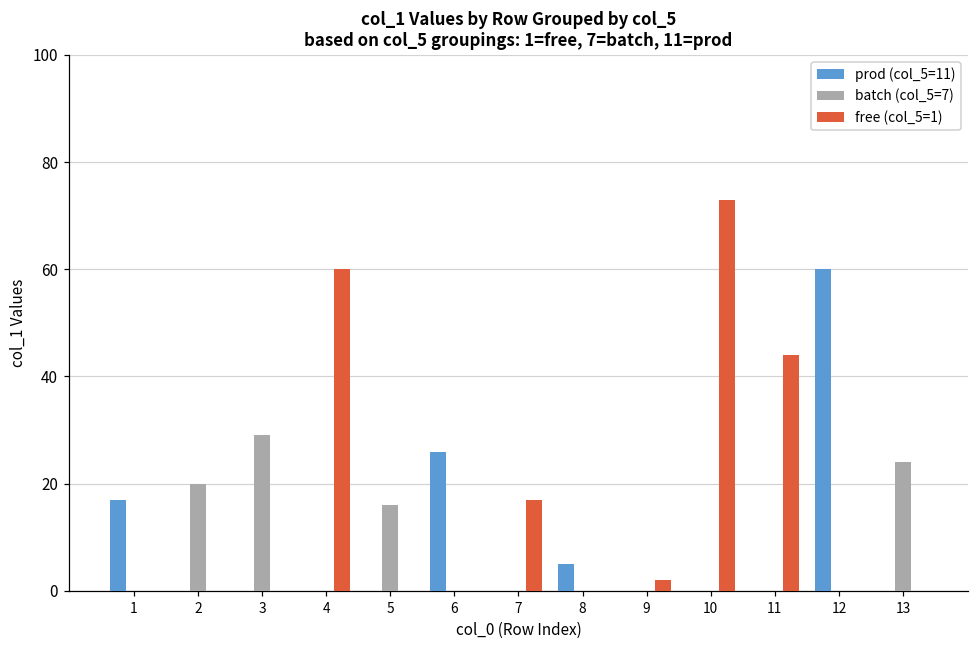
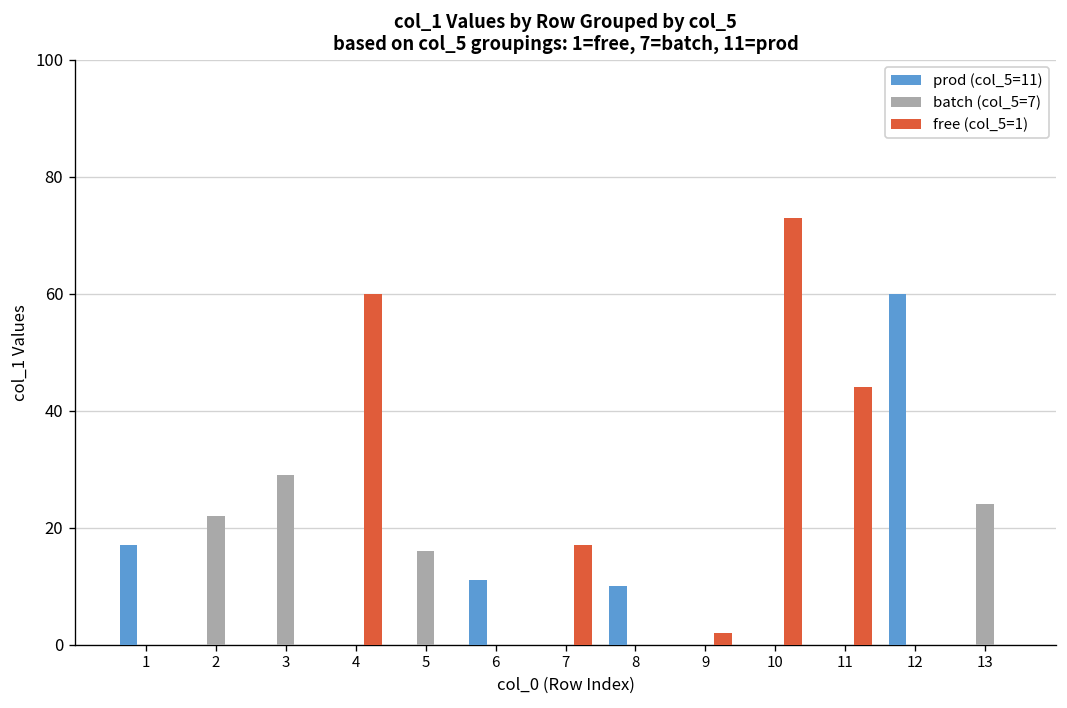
  {
    "prod (col_5=11)": {
      "1": 17,
      "2": 0,
      "3": 0,
      "4": 0,
      "5": 0,
-     "6": 26,
+     "6": 11,
      "7": 0,
-     "8": 5,
+     "8": 10,
      "9": 0,
      "10": 0,
      "11": 0,
      "12": 60,
      "13": 0
    },
    "batch (col_5=7)": {
      "1": 0,
-     "2": 20,
+     "2": 22,
      "3": 29,
      "4": 0,
      "5": 16,
      "6": 0,
      "7": 0,
      "8": 0,
      "9": 0,
      "10": 0,
      "11": 0,
      "12": 0,
      "13": 24
    },
    "free (col_5=1)": {
      "1": 0,
      "2": 0,
      "3": 0,
      "4": 60,
      "5": 0,
      "6": 0,
      "7": 17,
      "8": 0,
      "9": 2,
      "10": 73,
      "11": 44,
      "12": 0,
      "13": 0
    }
  }
